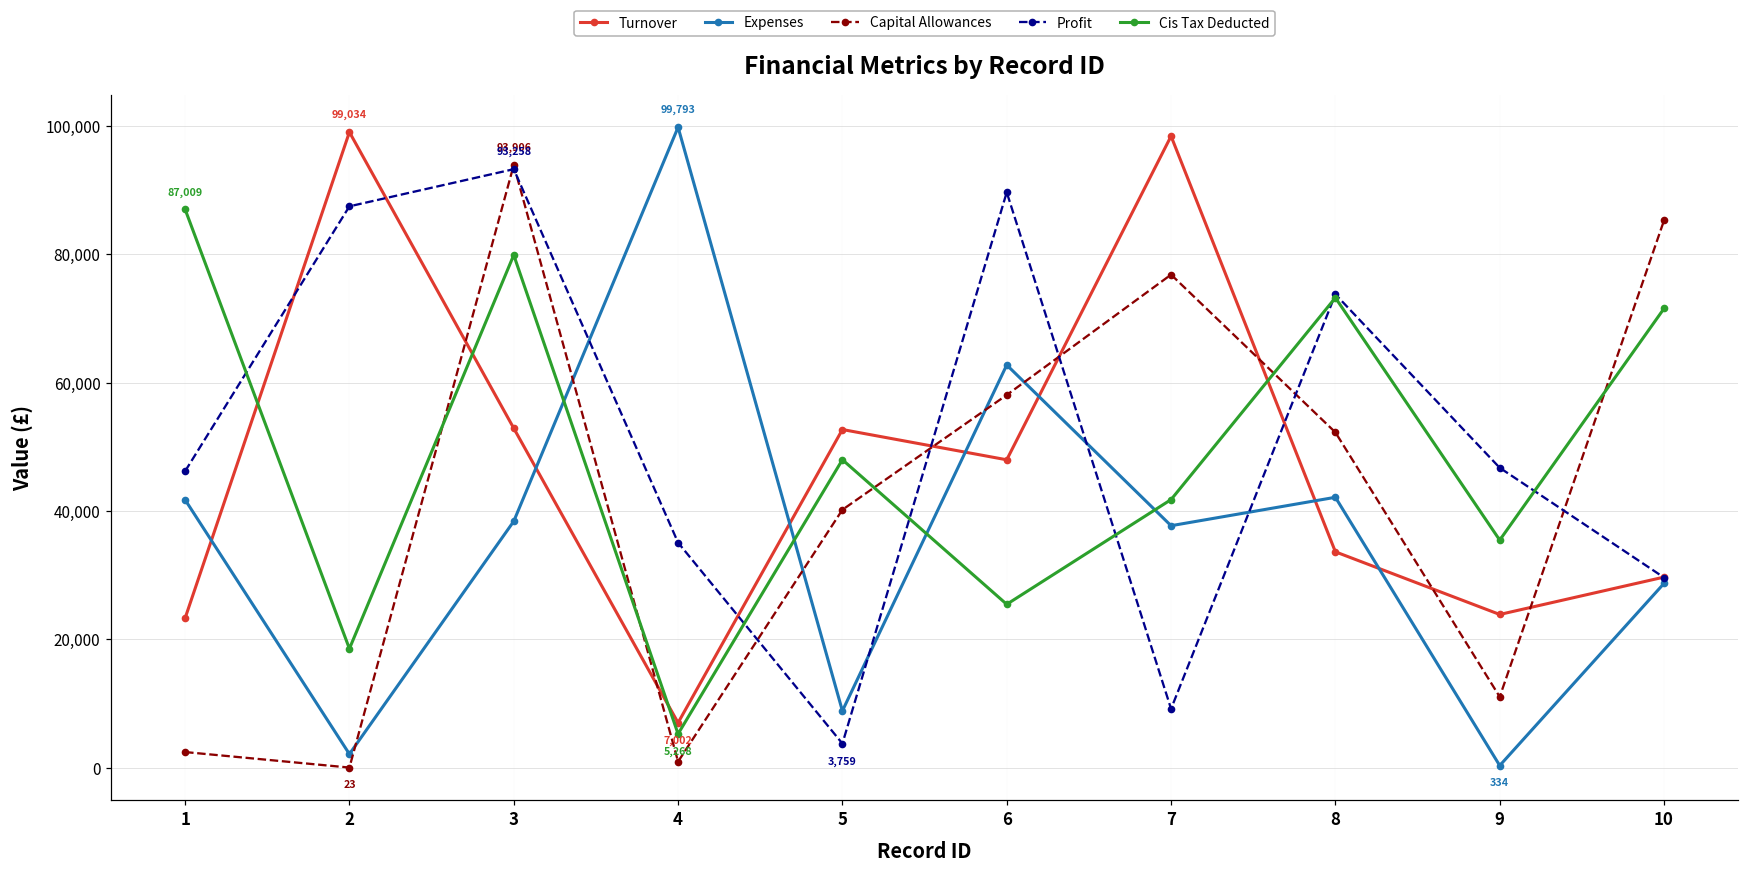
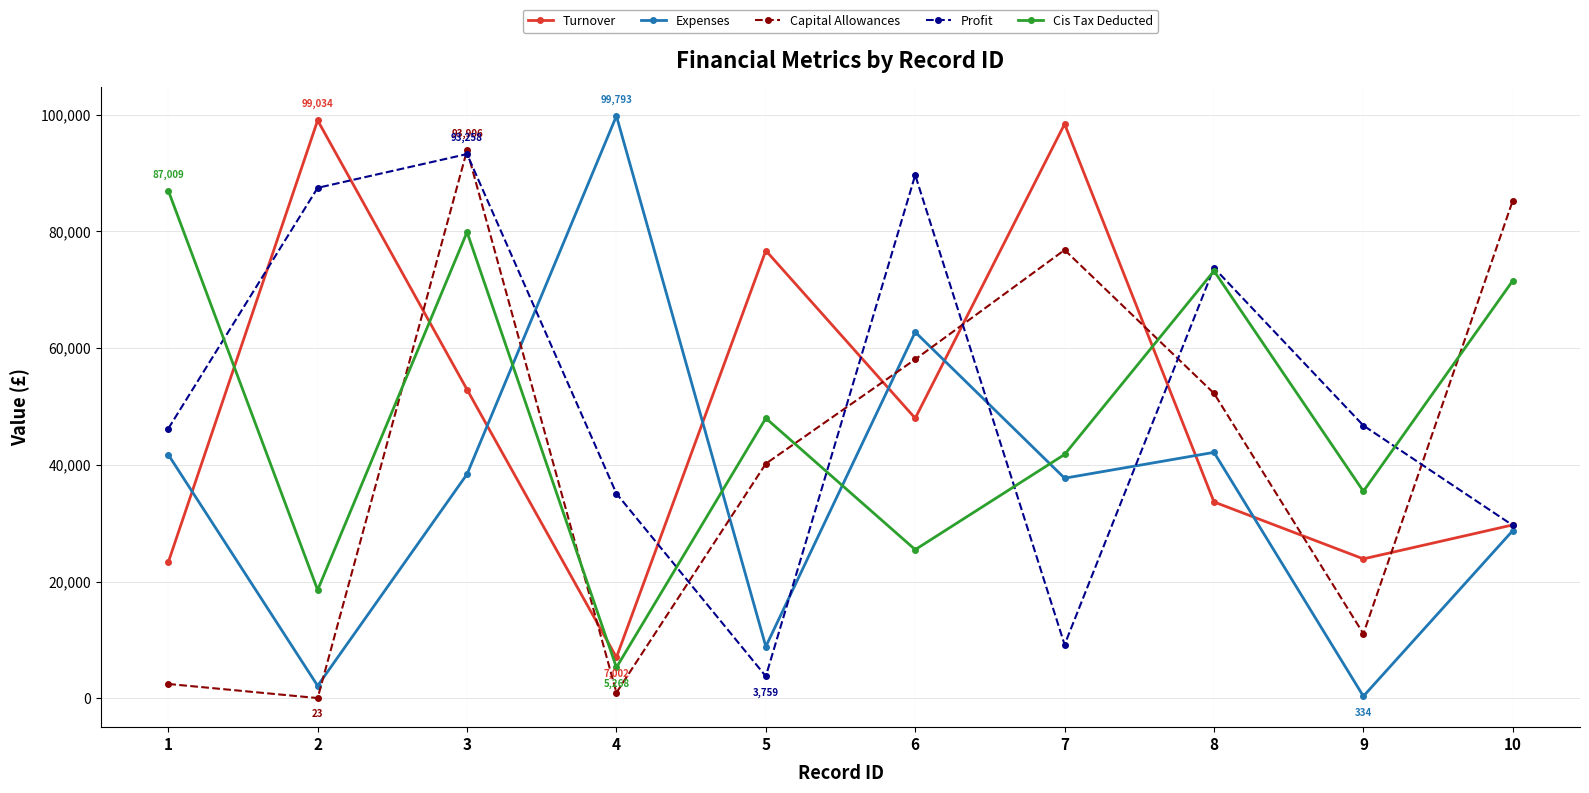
  {
    "Turnover": {
      "1": "23,000",
      "3": "53,000",
-     "5": "53,000",
+     "5": "77,000",
      "6": "48,000",
      "7": "98,000",
      "8": "34,000",
      "9": "24,000"
    },
    "Expenses": {
      "4": "99,793",
      "9": "334"
    },
    "Capital Allowances": {
      "2": "23"
    },
    "Profit": {
      "5": "3,759"
    },
    "Cis Tax Deducted": {
      "1": "87,009",
      "4": "5,268"
    }
  }
